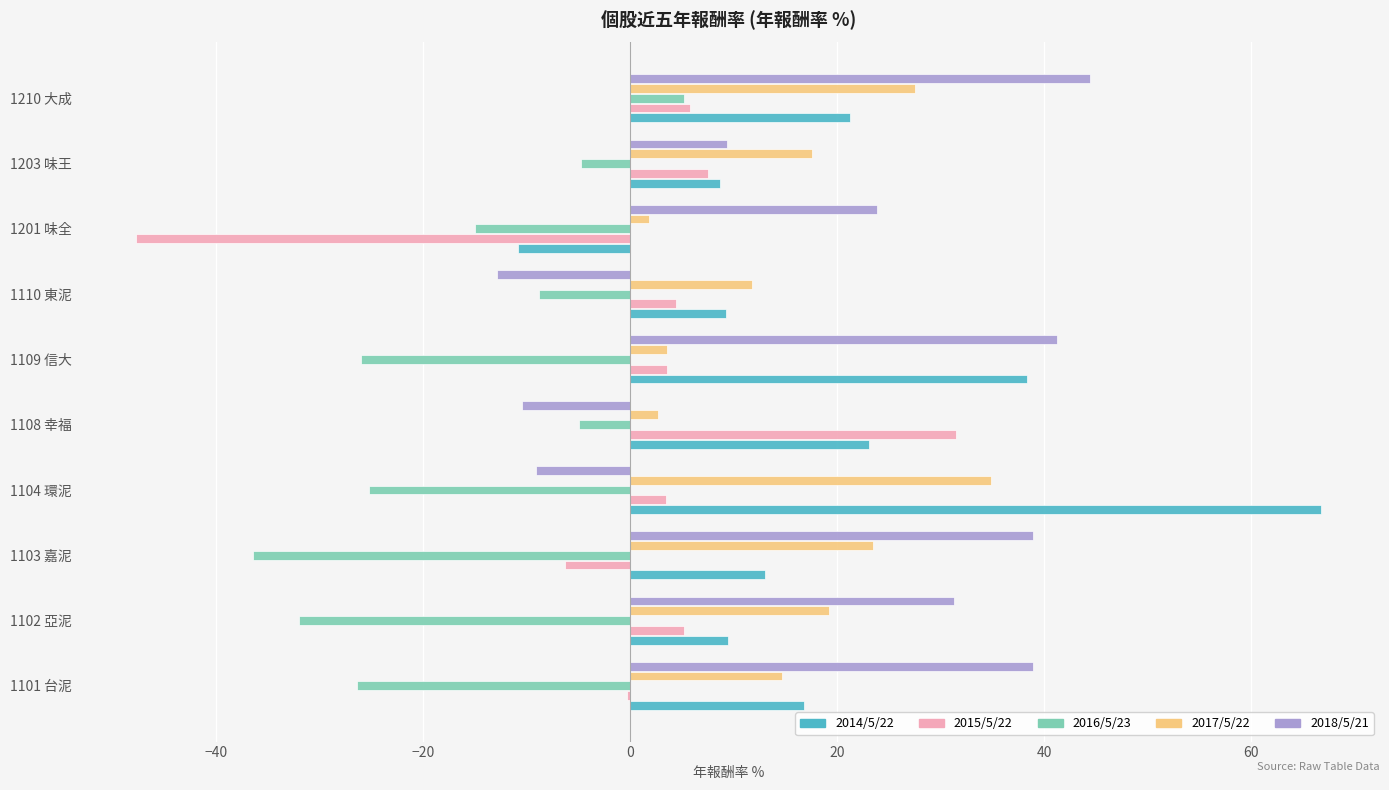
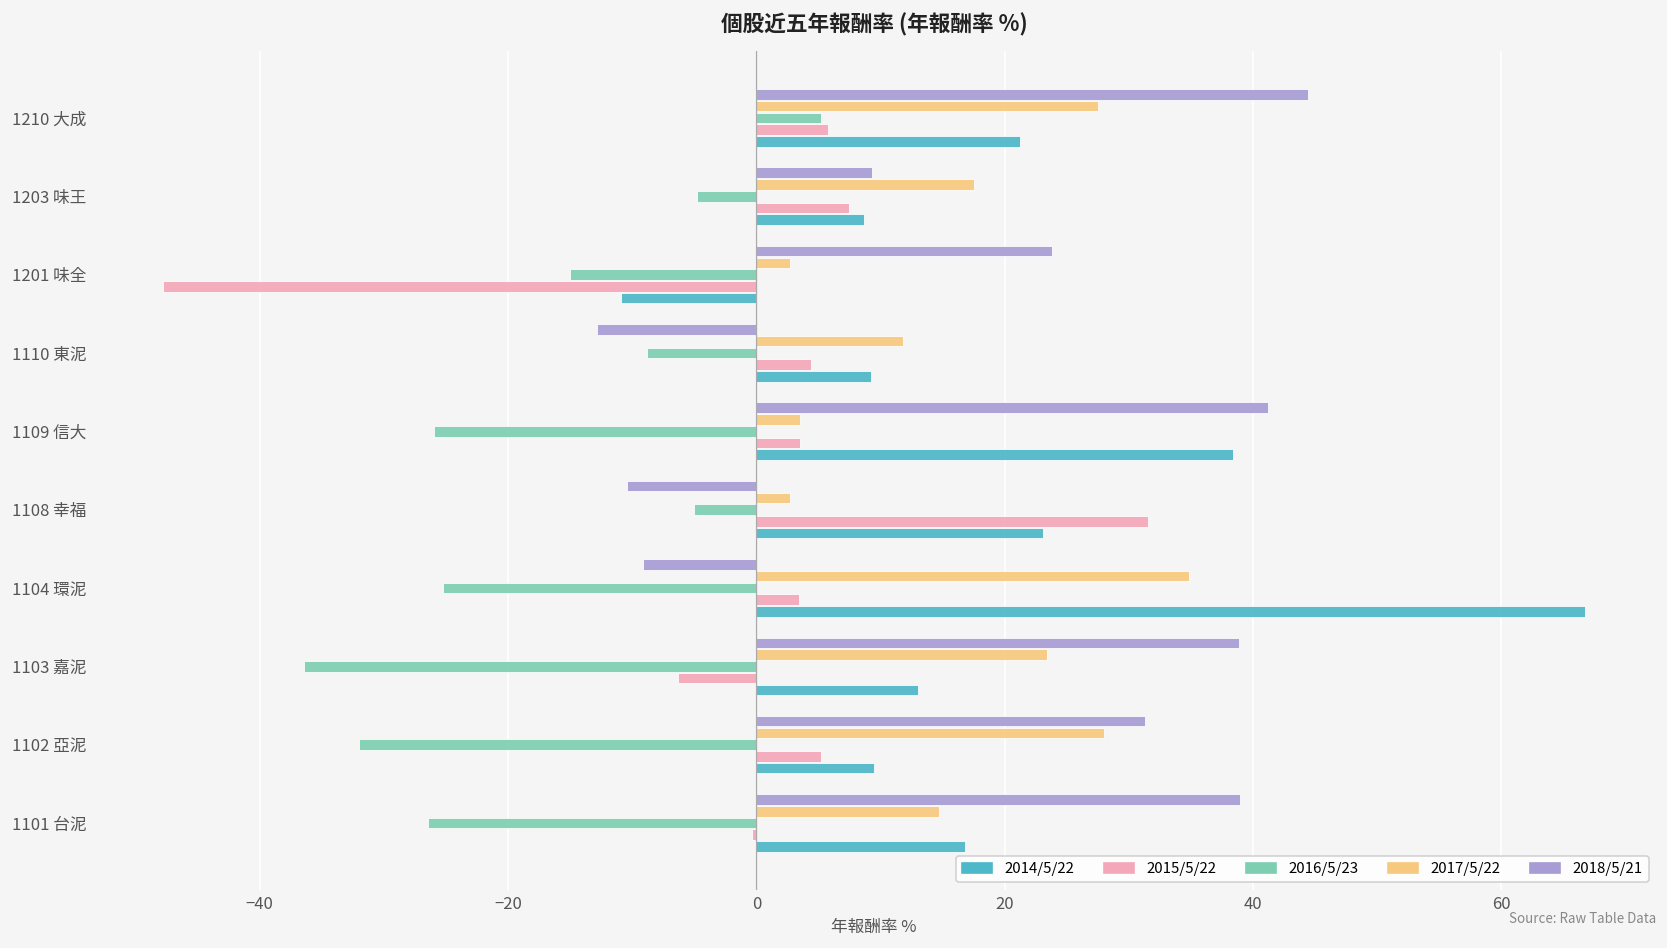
  {
    "2015/5/22": {
      "1210 大成": 5.8,
      "1203 味王": 7.5,
      "1201 味全": -47.8,
      "1110 東泥": 4.4,
      "1109 信大": 3.5,
      "1108 幸福": 31.5,
      "1104 環泥": 3.4,
      "1103 嘉泥": -6.3,
      "1102 亞泥": 5.2,
      "1101 台泥": -0.3
    },
    "2017/5/22": {
      "1210 大成": 27.5,
      "1203 味王": 17.5,
-     "1201 味全": 1.8,
+     "1201 味全": 2.7,
      "1110 東泥": 11.8,
      "1109 信大": 3.5,
      "1108 幸福": 2.7,
      "1104 環泥": 34.8,
      "1103 嘉泥": 23.4,
-     "1102 亞泥": 19.2,
+     "1102 亞泥": 28.0,
      "1101 台泥": 14.7
    },
    "2018/5/21": {
      "1210 大成": 44.5,
      "1203 味王": 9.3,
      "1201 味全": 23.8,
      "1110 東泥": -12.9,
      "1109 信大": 41.2,
      "1108 幸福": -10.5,
      "1104 環泥": -9.1,
      "1103 嘉泥": 38.9,
      "1102 亞泥": 31.3,
      "1101 台泥": 38.9
    }
  }
